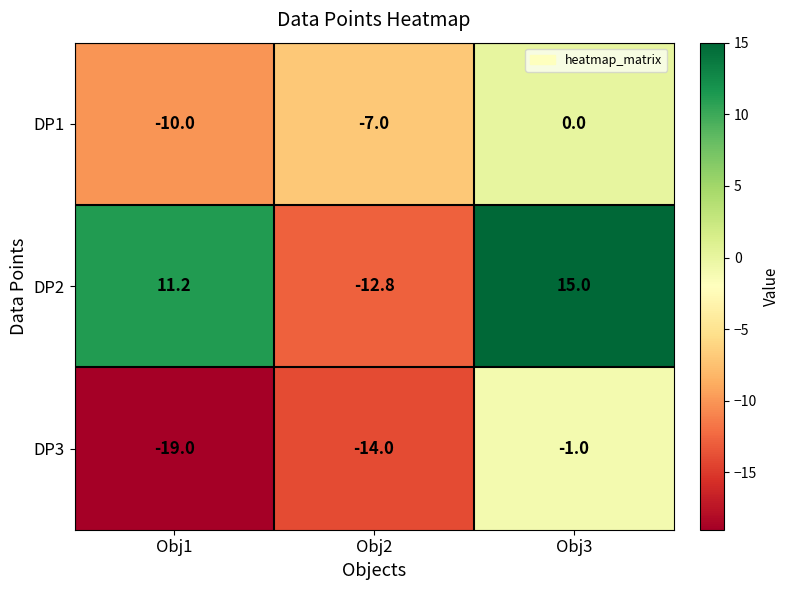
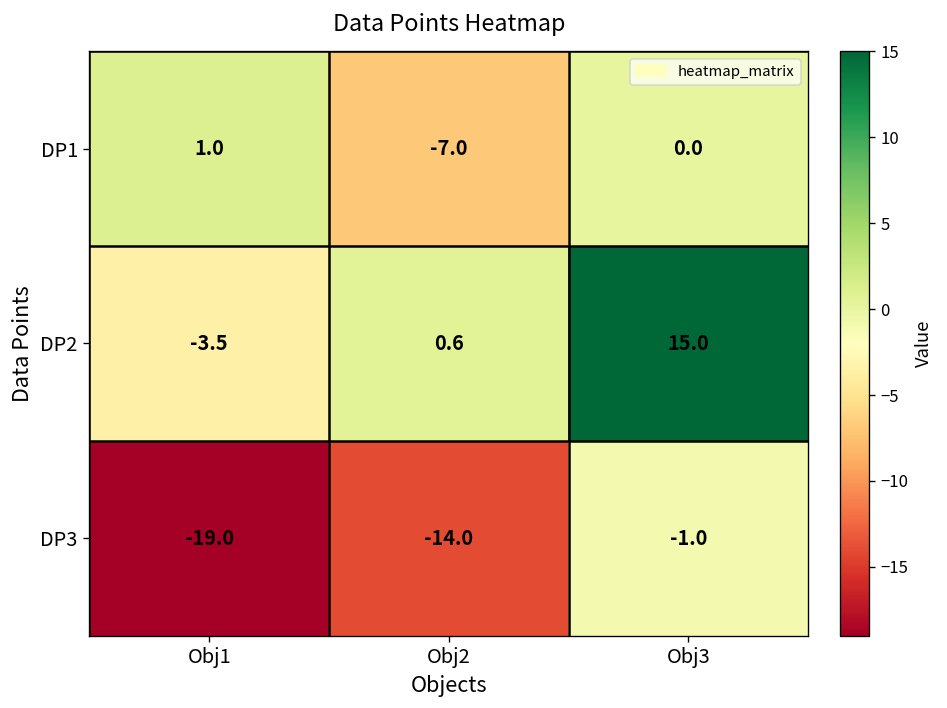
  {
    "DP1": {
-     "Obj1": -10.0,
+     "Obj1": 1.0,
      "Obj2": -7.0,
      "Obj3": 0.0
    },
    "DP2": {
-     "Obj1": 11.2,
-     "Obj2": -12.8,
+     "Obj1": -3.5,
+     "Obj2": 0.6,
      "Obj3": 15.0
    },
    "DP3": {
      "Obj1": -19.0,
      "Obj2": -14.0,
      "Obj3": -1.0
    }
  }
